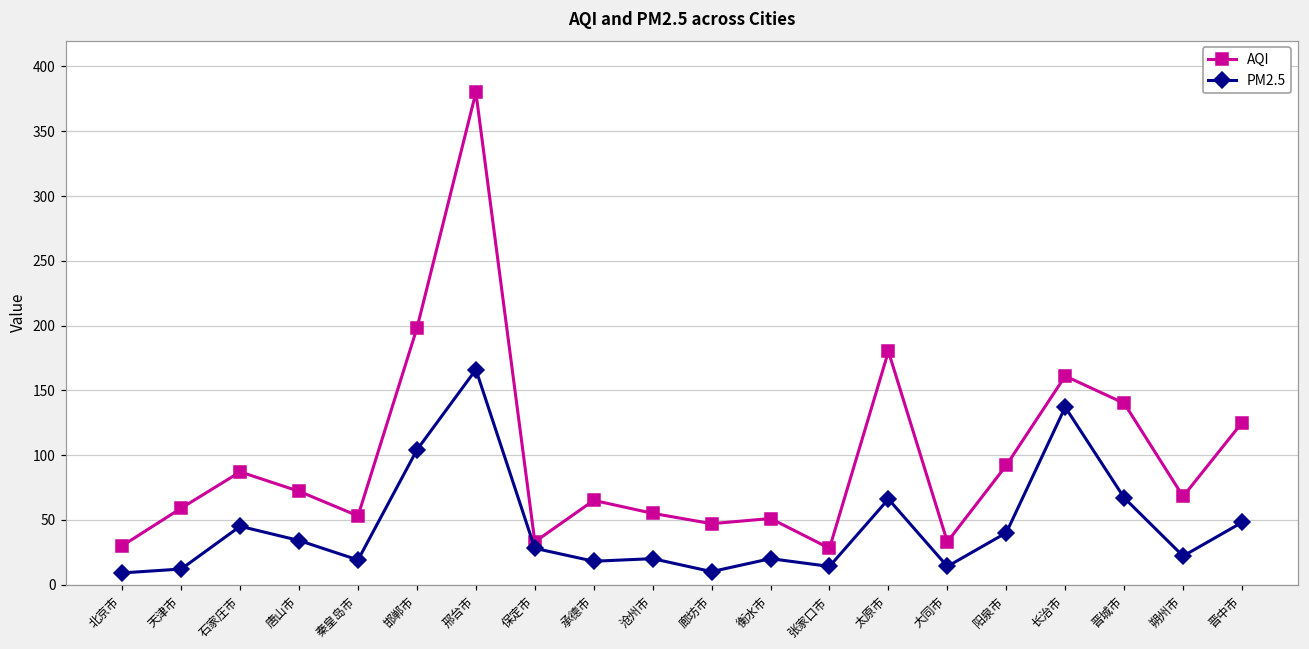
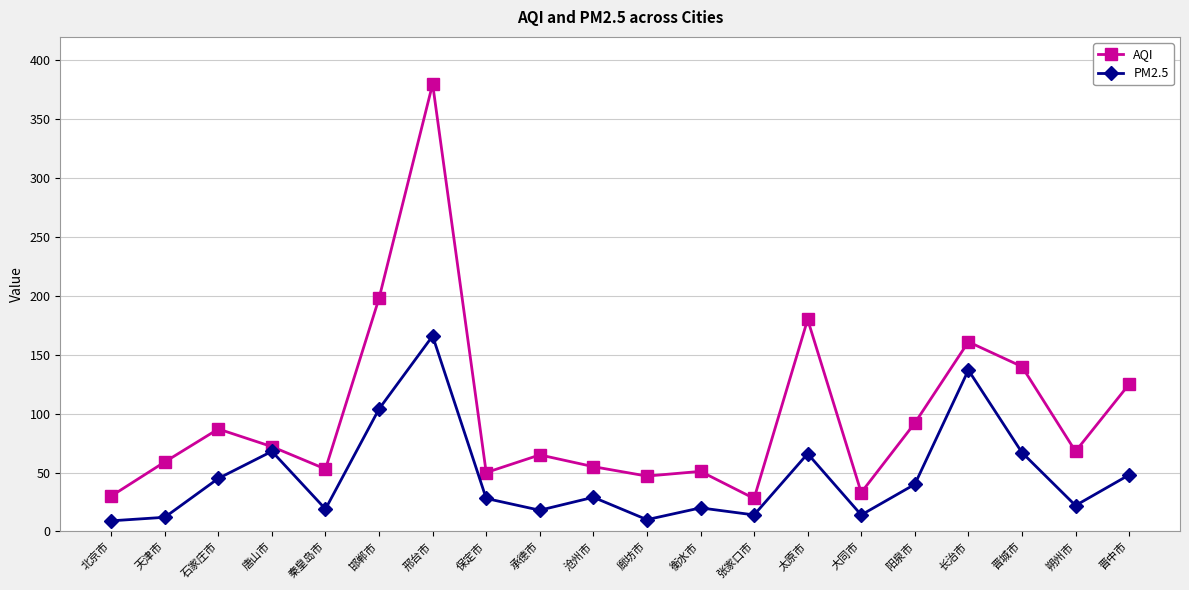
  {
    "AQI": {
      "北京市": 30,
      "天津市": 59,
      "石家庄市": 87,
      "唐山市": 72,
      "秦皇岛市": 53,
      "邯郸市": 198,
      "邢台市": 380,
-     "保定市": 33,
+     "保定市": 50,
      "承德市": 65,
      "沧州市": 55,
      "廊坊市": 47,
      "衡水市": 51,
      "张家口市": 28,
      "太原市": 180,
      "大同市": 33,
      "阳泉市": 92,
      "长治市": 161,
      "晋城市": 140,
      "朔州市": 68,
      "晋中市": 125
    },
    "PM2.5": {
      "北京市": 9,
      "天津市": 12,
      "石家庄市": 45,
-     "唐山市": 34,
+     "唐山市": 68,
      "秦皇岛市": 19,
      "邯郸市": 104,
      "邢台市": 166,
      "保定市": 28,
      "承德市": 18,
-     "沧州市": 20,
+     "沧州市": 29,
      "廊坊市": 10,
      "衡水市": 20,
      "张家口市": 14,
      "太原市": 66,
      "大同市": 14,
      "阳泉市": 40,
      "长治市": 137,
      "晋城市": 67,
      "朔州市": 22,
      "晋中市": 48
    }
  }
